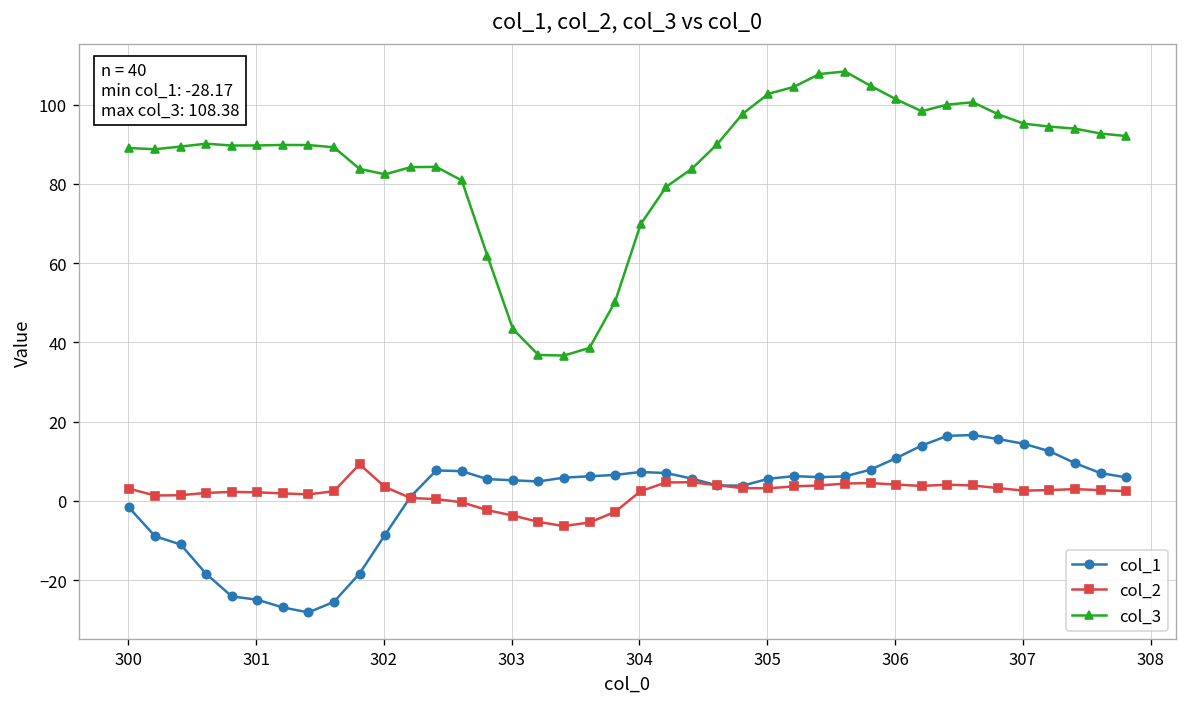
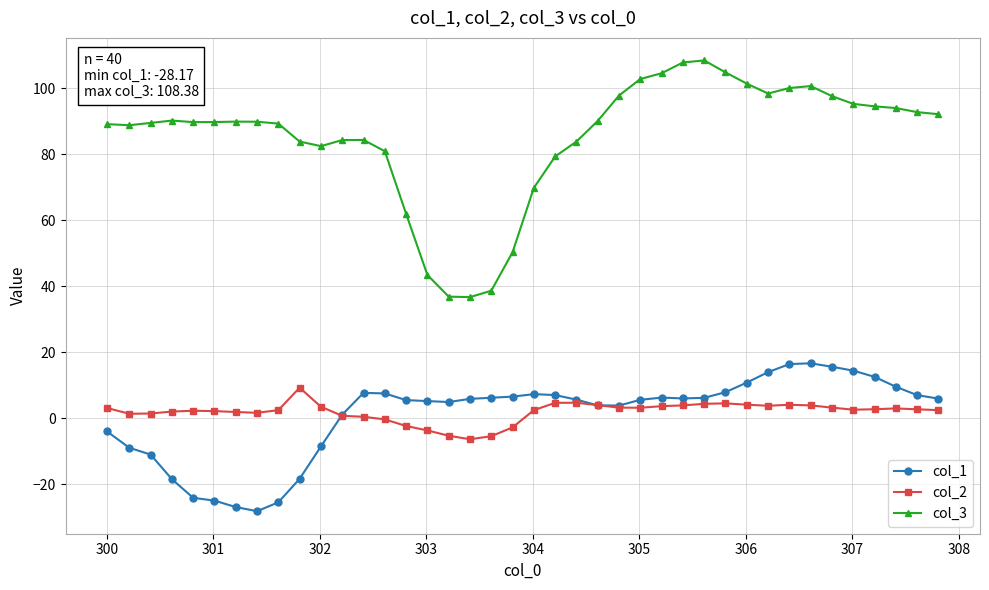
  {
    "col_1": {
-     "300": -2
+     "300": -4
    },
    "col_2": {
      "300": 3
    },
    "col_3": {
      "300": 89
    }
  }
